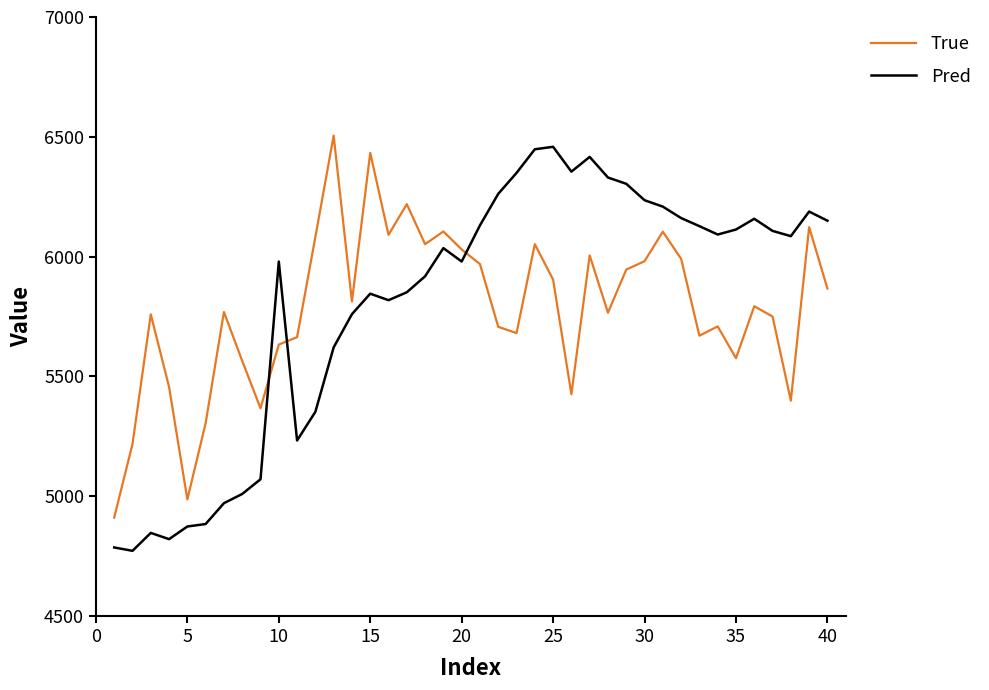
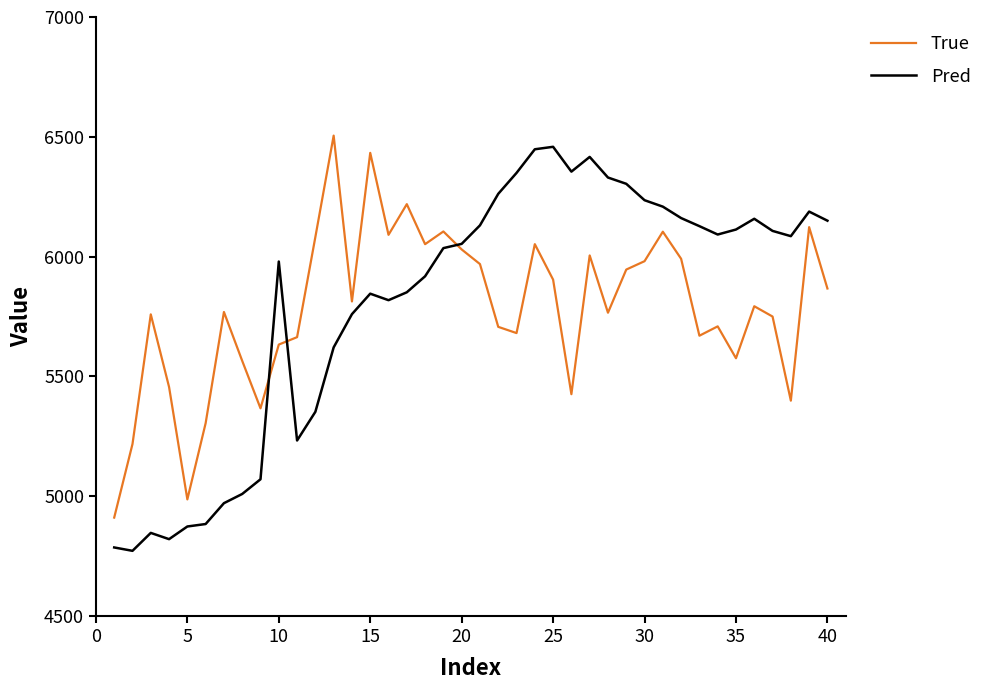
  {
    "True": {
      "5": 4990,
      "10": 5630,
      "15": 6430,
      "20": 6030,
      "25": 5900,
      "30": 5980,
      "35": 5580,
      "40": 5870
    },
    "Pred": {
      "5": 4870,
      "10": 5980,
      "15": 5850,
-     "20": 5980,
+     "20": 6050,
      "25": 6460,
      "30": 6240,
      "35": 6110,
      "40": 6150
    }
  }
